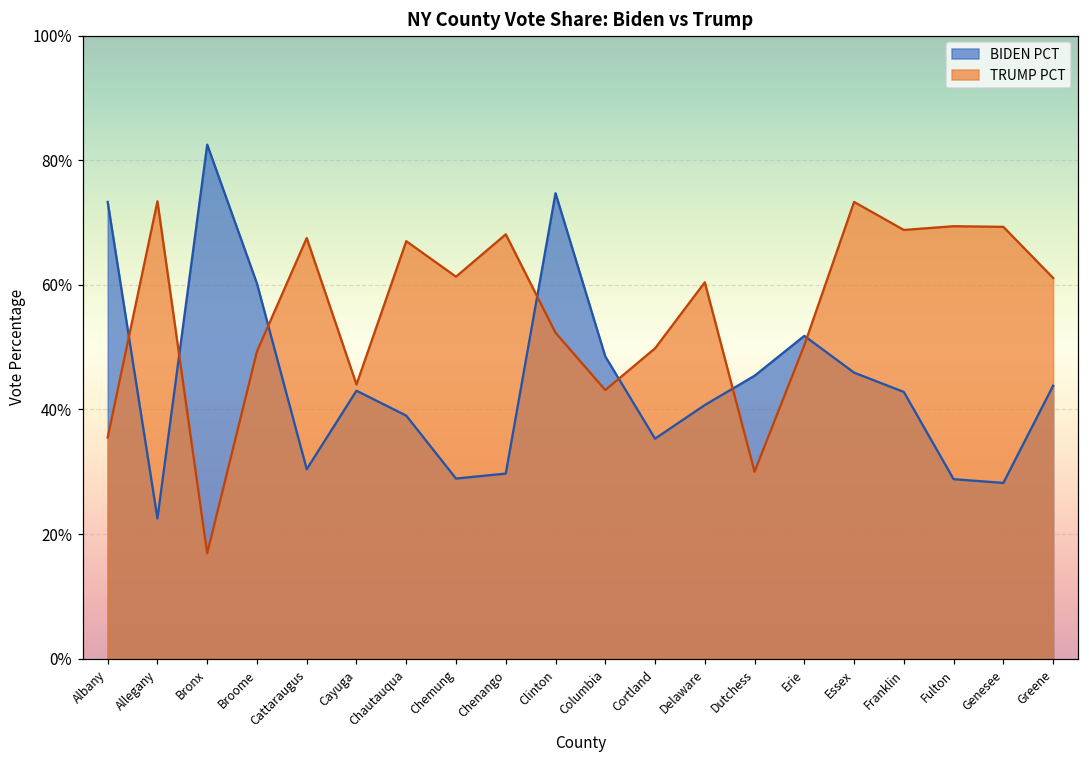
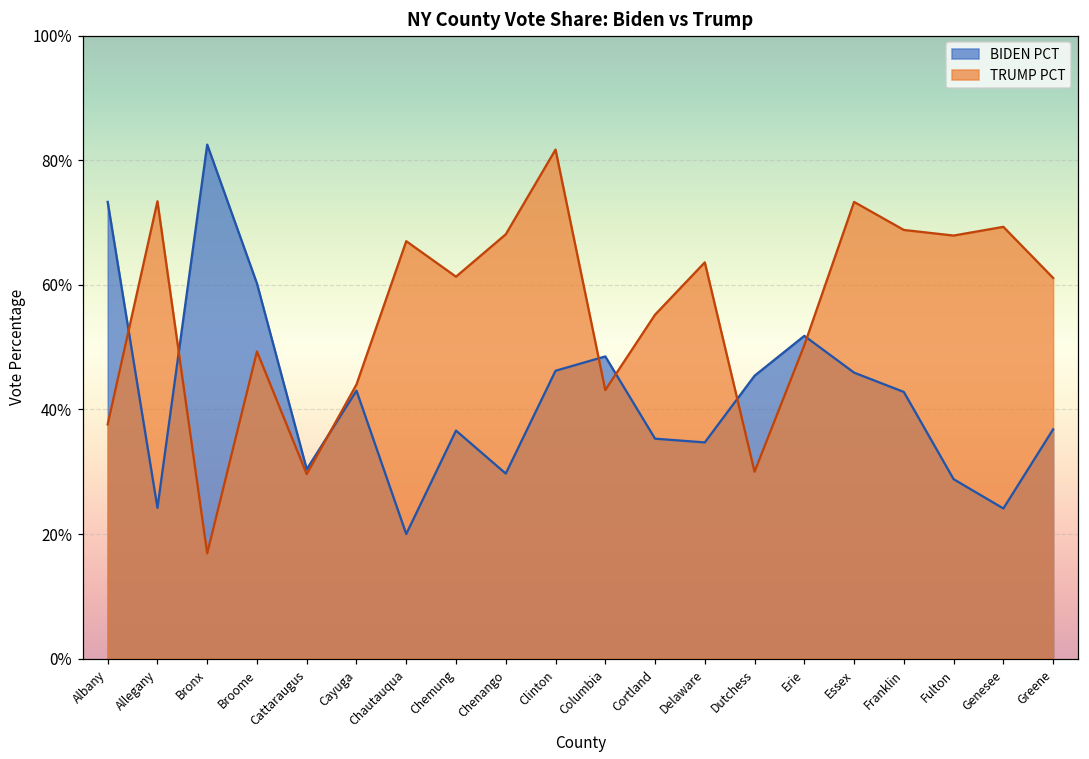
  {
    "BIDEN PCT": {
      "Albany": "73%",
-     "Allegany": "23%",
+     "Allegany": "24%",
      "Bronx": "83%",
      "Broome": "60%",
      "Cattaraugus": "30%",
      "Cayuga": "43%",
-     "Chautauqua": "39%",
-     "Chemung": "29%",
+     "Chautauqua": "20%",
+     "Chemung": "37%",
      "Chenango": "30%",
-     "Clinton": "75%",
+     "Clinton": "46%",
      "Columbia": "49%",
      "Cortland": "35%",
-     "Delaware": "41%",
+     "Delaware": "35%",
      "Dutchess": "45%",
      "Erie": "52%",
      "Essex": "46%",
      "Franklin": "43%",
      "Fulton": "29%",
-     "Genesee": "28%",
-     "Greene": "44%"
+     "Genesee": "24%",
+     "Greene": "37%"
    },
    "TRUMP PCT": {
-     "Albany": "36%",
+     "Albany": "38%",
      "Allegany": "73%",
      "Bronx": "17%",
      "Broome": "49%",
-     "Cattaraugus": "68%",
+     "Cattaraugus": "30%",
      "Cayuga": "44%",
      "Chautauqua": "67%",
      "Chemung": "61%",
      "Chenango": "68%",
-     "Clinton": "52%",
+     "Clinton": "82%",
      "Columbia": "43%",
-     "Cortland": "50%",
-     "Delaware": "60%",
+     "Cortland": "55%",
+     "Delaware": "64%",
      "Dutchess": "30%",
      "Erie": "50%",
      "Essex": "73%",
      "Franklin": "69%",
-     "Fulton": "69%",
+     "Fulton": "68%",
      "Genesee": "69%",
      "Greene": "61%"
    }
  }
